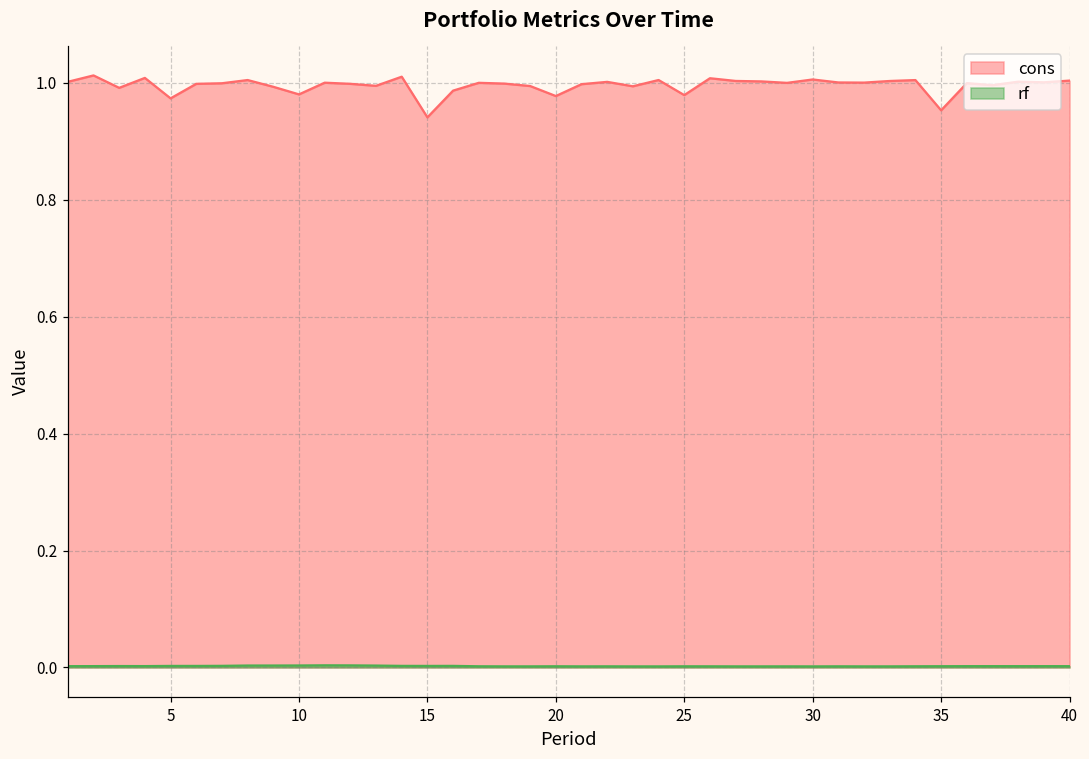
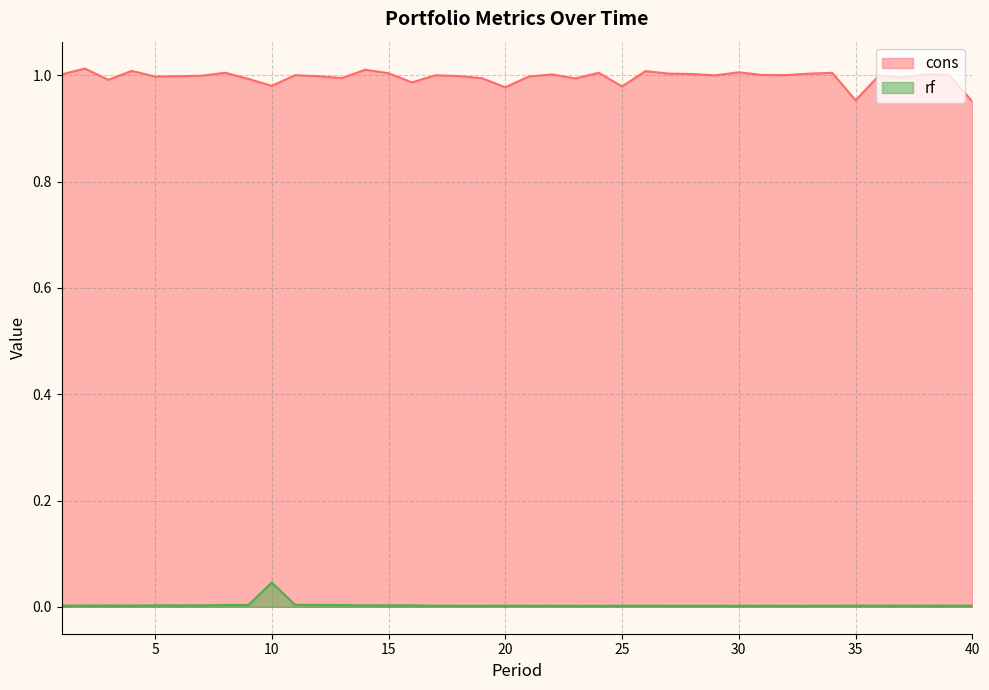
  {
    "cons": {
-     "5": 0.97,
+     "5": 1.00,
      "10": 0.98,
-     "15": 0.94,
+     "15": 1.00,
      "20": 0.98,
      "25": 0.98,
      "30": 1.01,
      "35": 0.95,
-     "40": 1.00
+     "40": 0.95
    },
    "rf": {
      "5": 0.00,
-     "10": 0.00,
+     "10": 0.05,
      "15": 0.00,
      "20": 0.00,
      "25": 0.00,
      "30": 0.00,
      "35": 0.00,
      "40": 0.00
    }
  }
